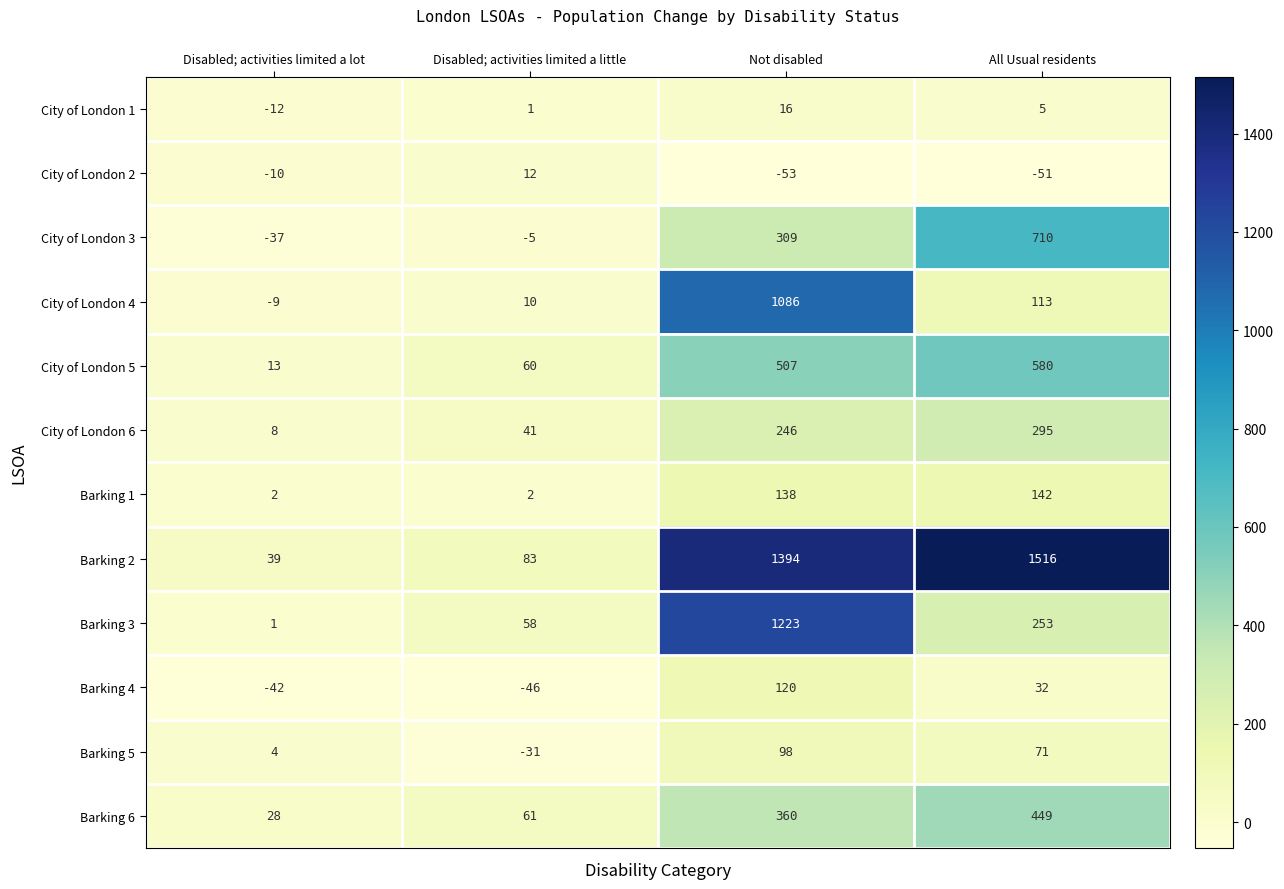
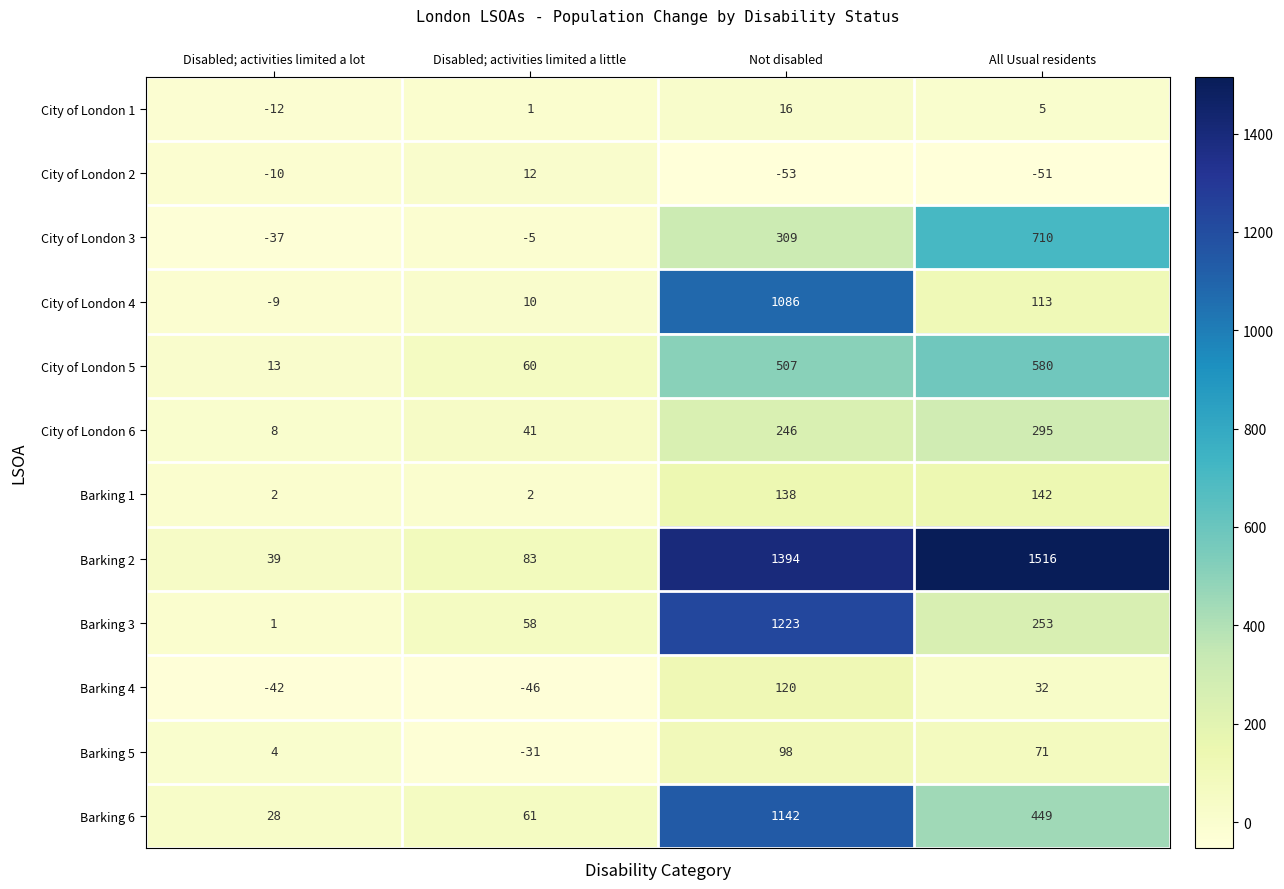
  {
    "City of London 1": {
      "Disabled; activities limited a lot": -12,
      "Disabled; activities limited a little": 1,
      "Not disabled": 16,
      "All Usual residents": 5
    },
    "City of London 2": {
      "Disabled; activities limited a lot": -10,
      "Disabled; activities limited a little": 12,
      "Not disabled": -53,
      "All Usual residents": -51
    },
    "City of London 3": {
      "Disabled; activities limited a lot": -37,
      "Disabled; activities limited a little": -5,
      "Not disabled": 309,
      "All Usual residents": 710
    },
    "City of London 4": {
      "Disabled; activities limited a lot": -9,
      "Disabled; activities limited a little": 10,
      "Not disabled": 1086,
      "All Usual residents": 113
    },
    "City of London 5": {
      "Disabled; activities limited a lot": 13,
      "Disabled; activities limited a little": 60,
      "Not disabled": 507,
      "All Usual residents": 580
    },
    "City of London 6": {
      "Disabled; activities limited a lot": 8,
      "Disabled; activities limited a little": 41,
      "Not disabled": 246,
      "All Usual residents": 295
    },
    "Barking 1": {
      "Disabled; activities limited a lot": 2,
      "Disabled; activities limited a little": 2,
      "Not disabled": 138,
      "All Usual residents": 142
    },
    "Barking 2": {
      "Disabled; activities limited a lot": 39,
      "Disabled; activities limited a little": 83,
      "Not disabled": 1394,
      "All Usual residents": 1516
    },
    "Barking 3": {
      "Disabled; activities limited a lot": 1,
      "Disabled; activities limited a little": 58,
      "Not disabled": 1223,
      "All Usual residents": 253
    },
    "Barking 4": {
      "Disabled; activities limited a lot": -42,
      "Disabled; activities limited a little": -46,
      "Not disabled": 120,
      "All Usual residents": 32
    },
    "Barking 5": {
      "Disabled; activities limited a lot": 4,
      "Disabled; activities limited a little": -31,
      "Not disabled": 98,
      "All Usual residents": 71
    },
    "Barking 6": {
      "Disabled; activities limited a lot": 28,
      "Disabled; activities limited a little": 61,
-     "Not disabled": 360,
+     "Not disabled": 1142,
      "All Usual residents": 449
    }
  }
